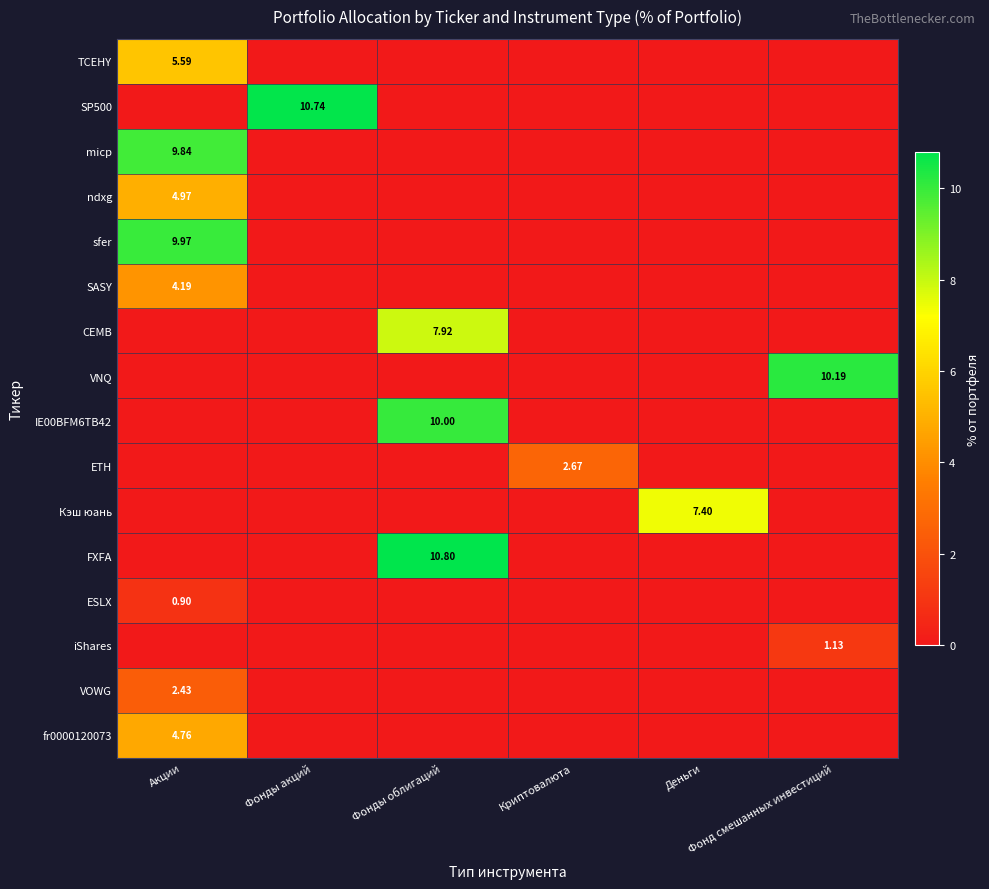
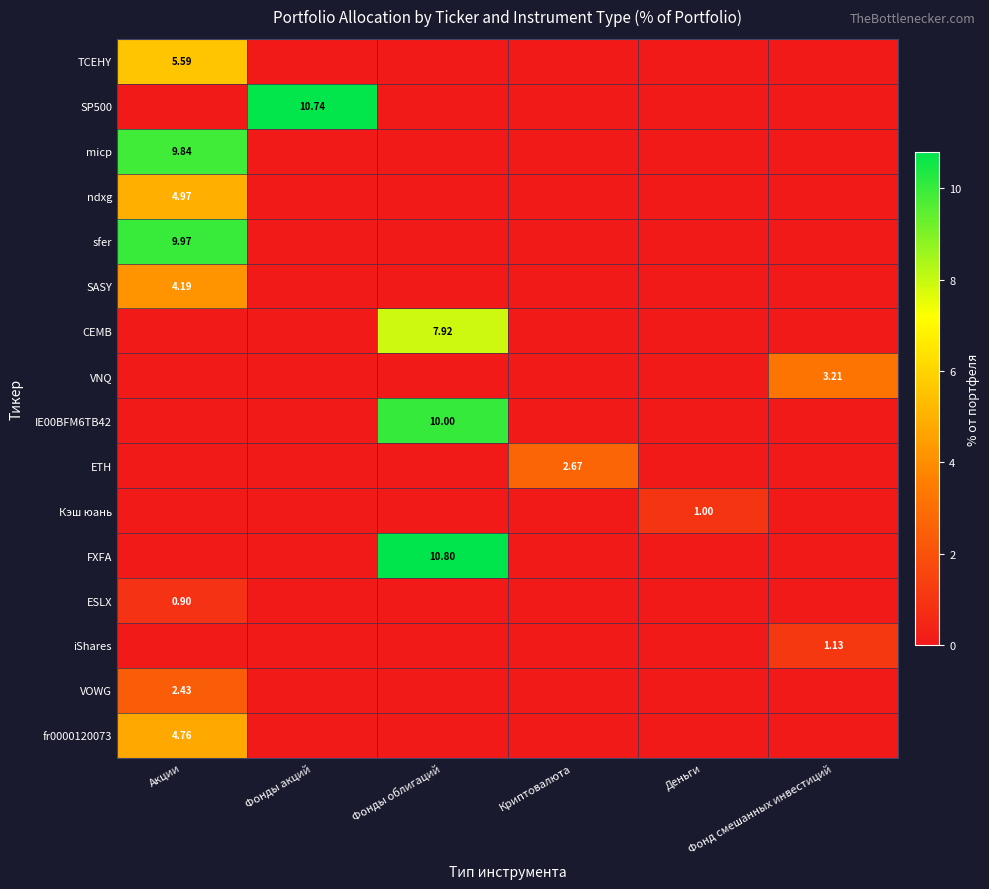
  {
    "TCEHY": {
      "Акции": 5.59
    },
    "SP500": {
      "Фонды акций": 10.74
    },
    "micp": {
      "Акции": 9.84
    },
    "ndxg": {
      "Акции": 4.97
    },
    "sfer": {
      "Акции": 9.97
    },
    "SASY": {
      "Акции": 4.19
    },
    "CEMB": {
      "Фонды облигаций": 7.92
    },
    "VNQ": {
-     "Фонд смешанных инвестиций": 10.19
+     "Фонд смешанных инвестиций": 3.21
    },
    "IE00BFM6TB42": {
      "Фонды облигаций": 10.00
    },
    "ETH": {
      "Криптовалюта": 2.67
    },
    "Кэш юань": {
-     "Деньги": 7.40
+     "Деньги": 1.00
    },
    "FXFA": {
      "Фонды облигаций": 10.80
    },
    "ESLX": {
      "Акции": 0.90
    },
    "iShares": {
      "Фонд смешанных инвестиций": 1.13
    },
    "VOWG": {
      "Акции": 2.43
    },
    "fr0000120073": {
      "Акции": 4.76
    }
  }
